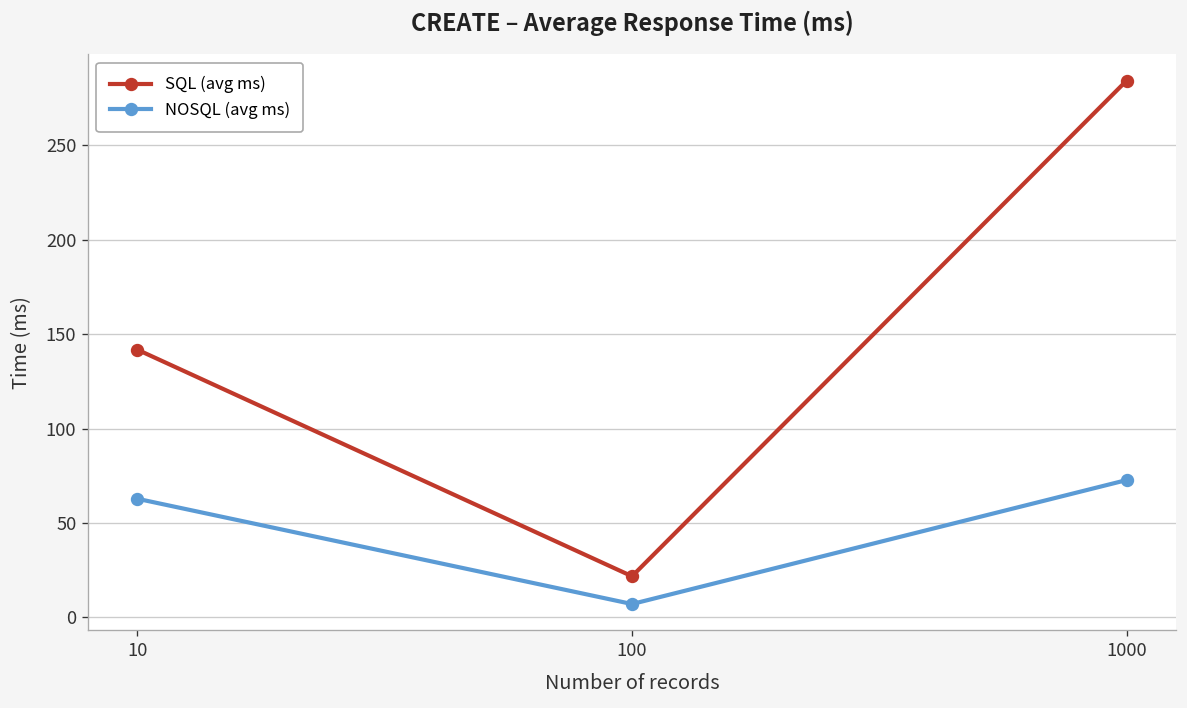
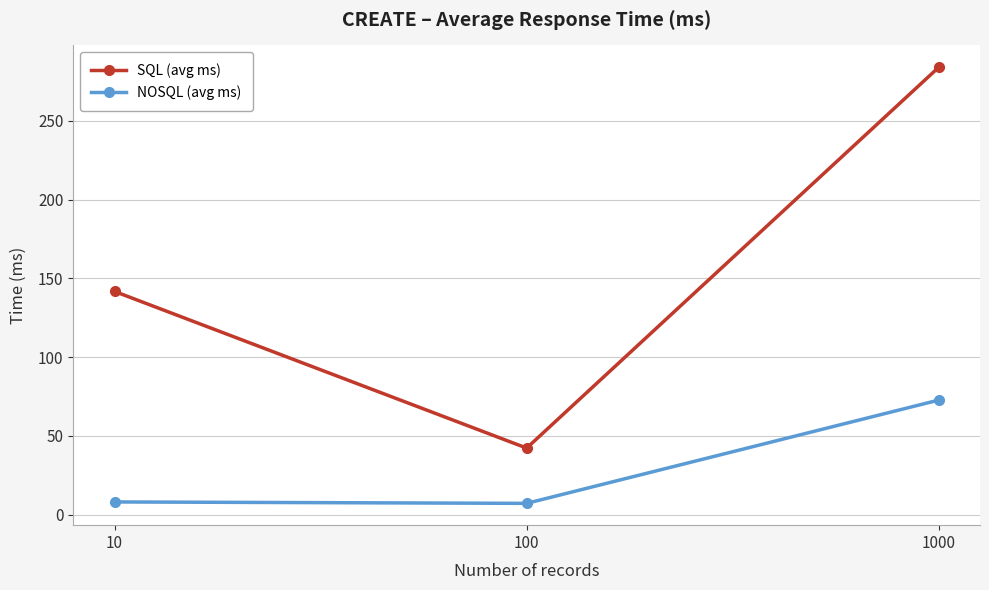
  {
    "SQL (avg ms)": {
      "10": 142,
-     "100": 22,
+     "100": 42,
      "1000": 284
    },
    "NOSQL (avg ms)": {
-     "10": 63,
+     "10": 8,
      "100": 7,
      "1000": 73
    }
  }
